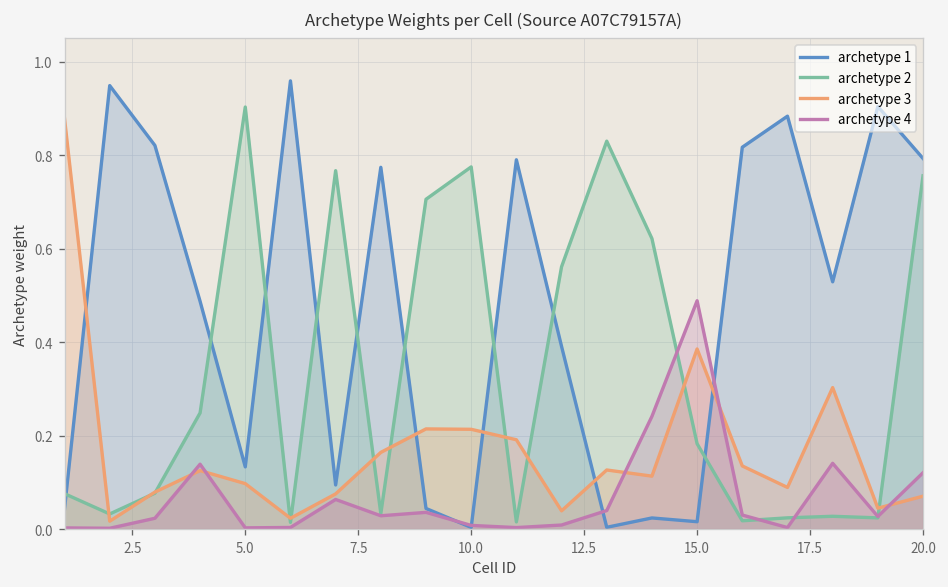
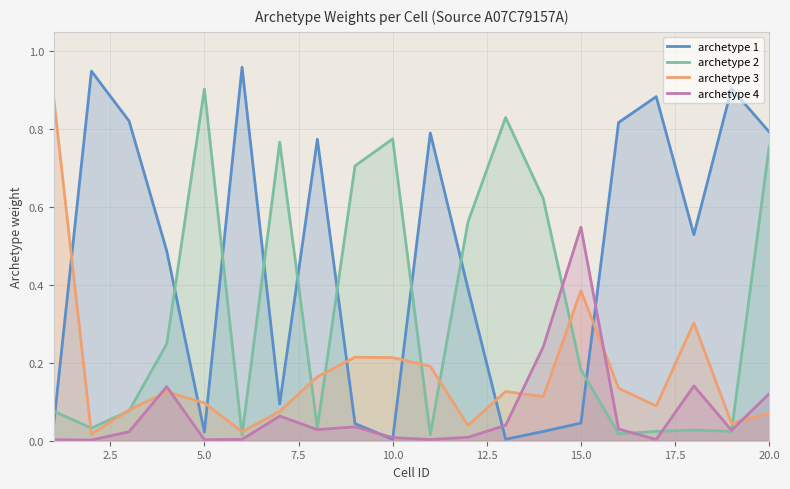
  {
    "archetype 1": {
-     "5.0": 0.13,
-     "15.0": 0.02,
+     "5.0": 0.02,
+     "15.0": 0.05,
      "20.0": 0.79
    },
    "archetype 2": {
      "5.0": 0.90,
      "10.0": 0.78,
      "15.0": 0.18,
      "20.0": 0.76
    },
    "archetype 3": {
      "5.0": 0.10,
      "10.0": 0.21,
      "15.0": 0.39,
      "20.0": 0.07
    },
    "archetype 4": {
      "5.0": 0.00,
-     "15.0": 0.49,
+     "15.0": 0.55,
      "20.0": 0.12
    }
  }
